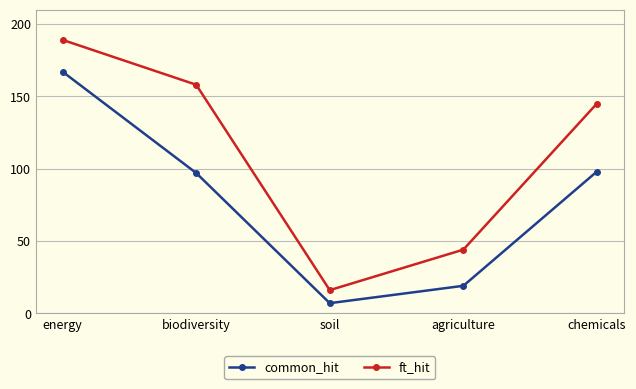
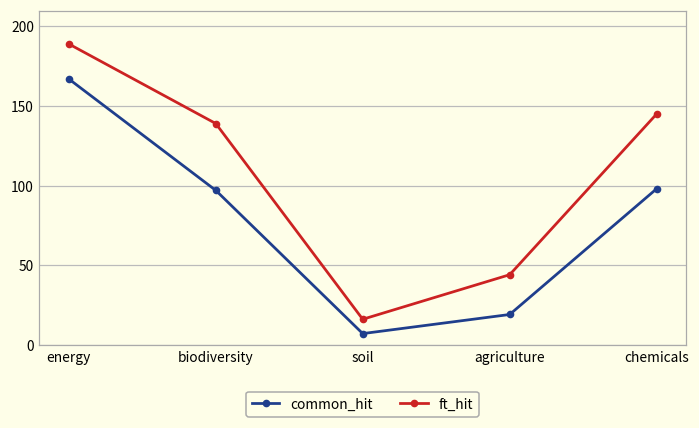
  {
    "common_hit": {
      "energy": 167,
      "biodiversity": 97,
      "soil": 7,
      "agriculture": 19,
      "chemicals": 98
    },
    "ft_hit": {
      "energy": 189,
-     "biodiversity": 158,
+     "biodiversity": 139,
      "soil": 16,
      "agriculture": 44,
      "chemicals": 145
    }
  }
